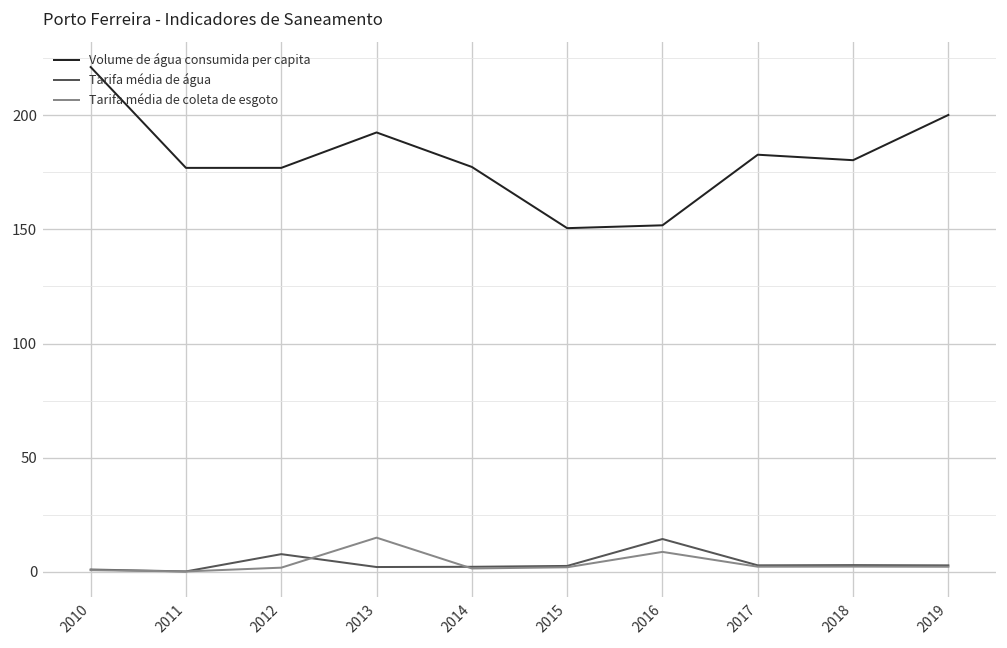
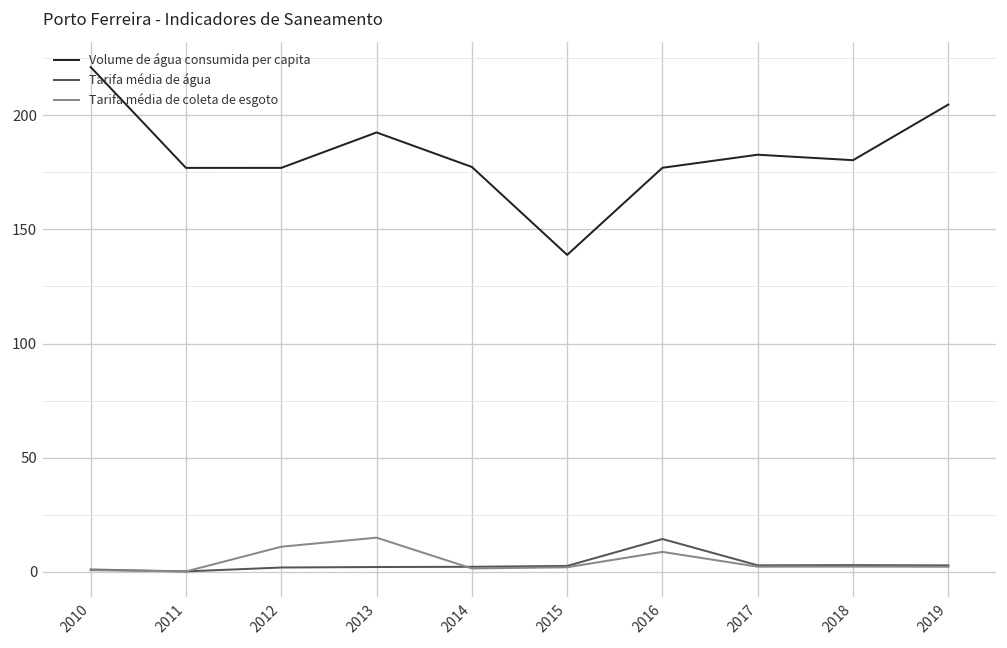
  {
    "Volume de água consumida per capita": {
      "2010": 221,
      "2011": 177,
      "2012": 177,
      "2013": 192,
      "2014": 177,
-     "2015": 151,
-     "2016": 152,
+     "2015": 139,
+     "2016": 177,
      "2017": 183,
      "2018": 180,
-     "2019": 200
+     "2019": 205
    },
    "Tarifa média de água": {
-     "2012": 8,
+     "2012": 2,
      "2013": 2,
      "2016": 14
    },
    "Tarifa média de coleta de esgoto": {
-     "2012": 2,
+     "2012": 11,
      "2013": 15,
      "2016": 9
    }
  }
